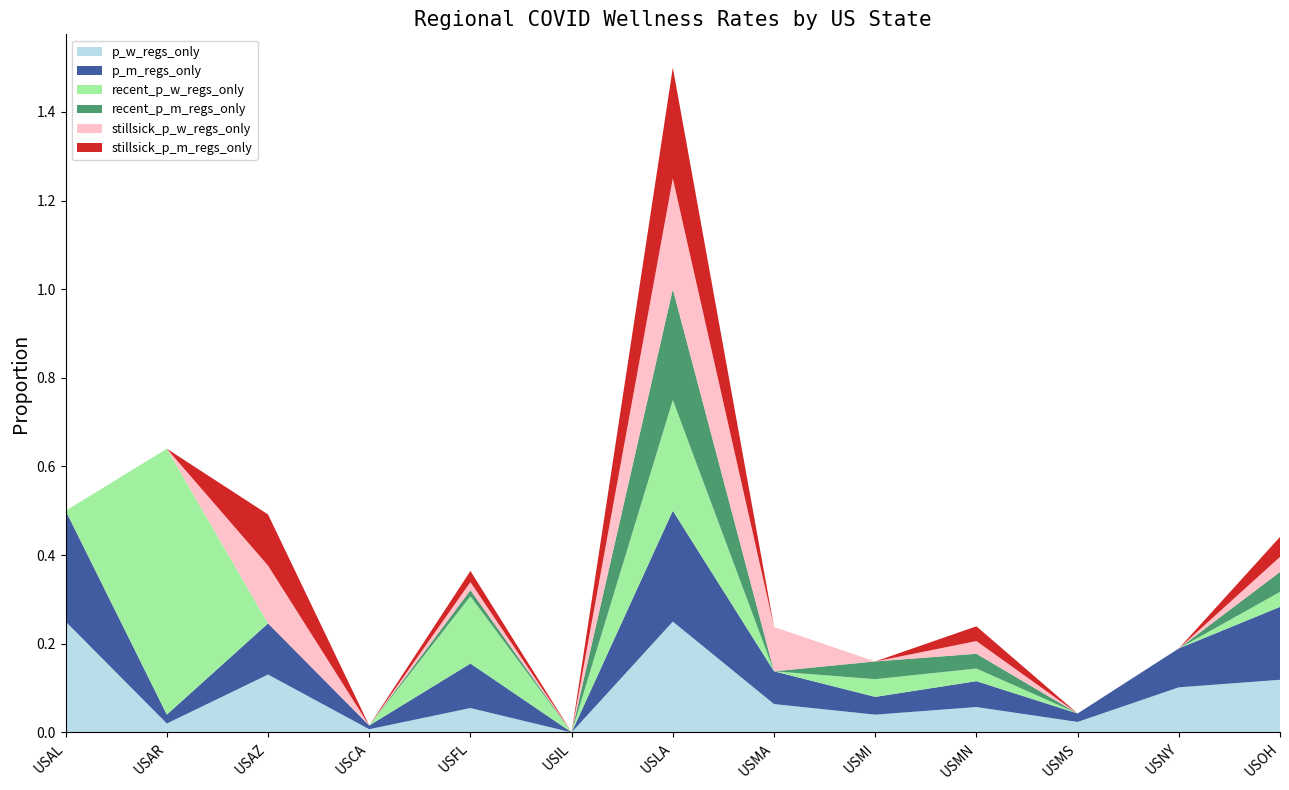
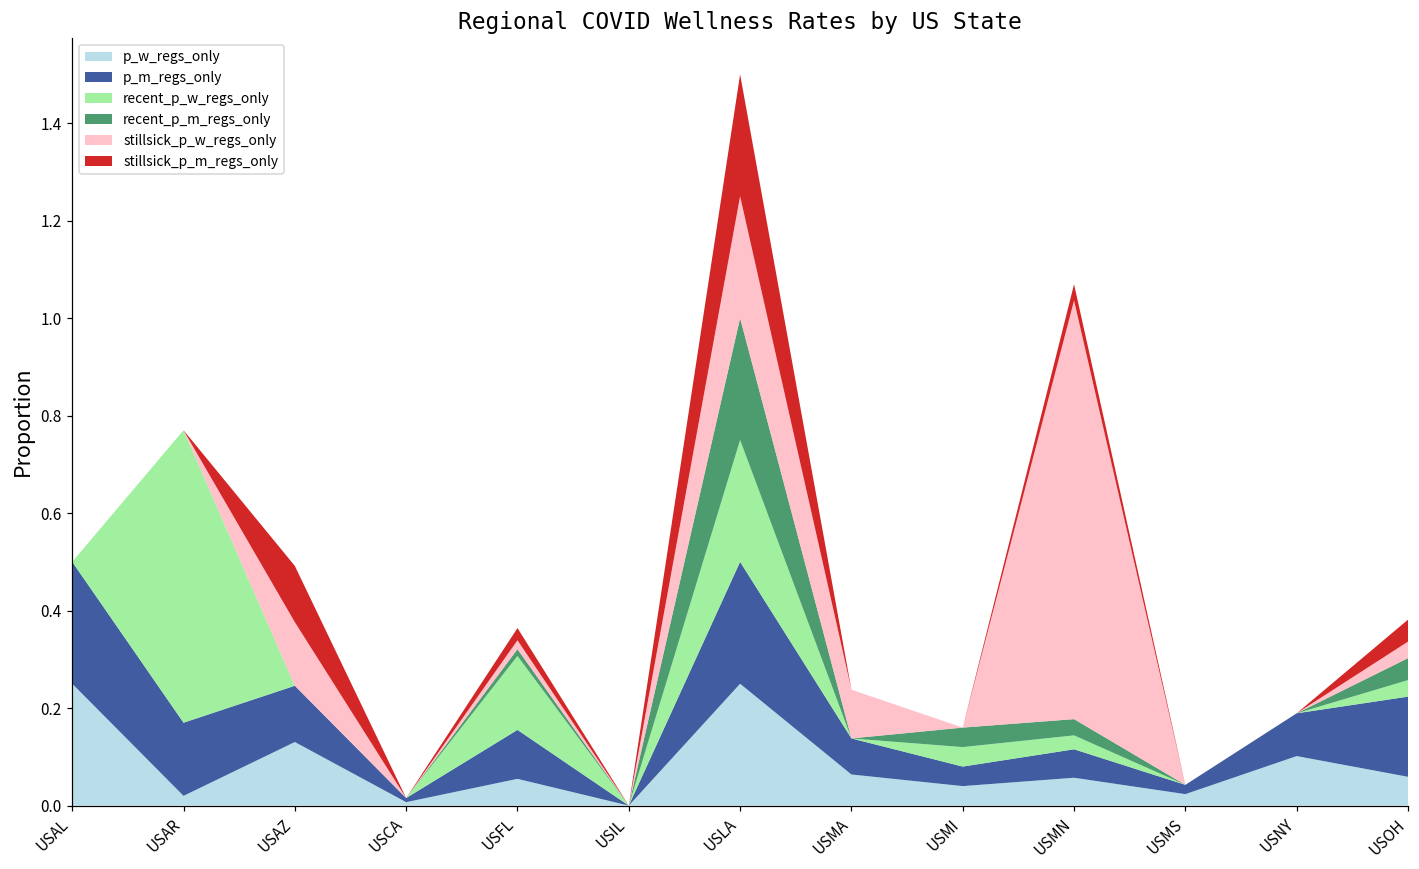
  {
    "p_w_regs_only": {
      "USAL": 0.25,
      "USAR": 0.02,
      "USAZ": 0.13,
      "USCA": 0.01,
      "USFL": 0.05,
      "USLA": 0.25,
      "USMA": 0.06,
      "USMI": 0.04,
      "USMN": 0.06,
      "USMS": 0.02,
      "USNY": 0.10,
-     "USOH": 0.12
+     "USOH": 0.06
    },
    "p_m_regs_only": {
-     "USAR": 0.02,
+     "USAR": 0.15,
      "USFL": 0.10,
      "USLA": 0.25,
      "USMI": 0.04,
      "USMN": 0.06,
      "USOH": 0.16
    },
    "recent_p_w_regs_only": {
      "USFL": 0.15,
      "USLA": 0.25,
      "USMI": 0.04,
      "USMN": 0.03,
      "USOH": 0.03
    },
    "recent_p_m_regs_only": {
      "USFL": 0.01,
      "USLA": 0.25,
      "USMN": 0.03,
      "USOH": 0.05
    },
    "stillsick_p_w_regs_only": {
      "USAZ": 0.13,
      "USFL": 0.02,
      "USLA": 0.25,
-     "USMN": 0.03,
+     "USMN": 0.86,
      "USOH": 0.03
    },
    "stillsick_p_m_regs_only": {
      "USAZ": 0.12,
      "USFL": 0.03,
      "USLA": 0.25,
      "USMN": 0.03,
      "USOH": 0.05
    }
  }
